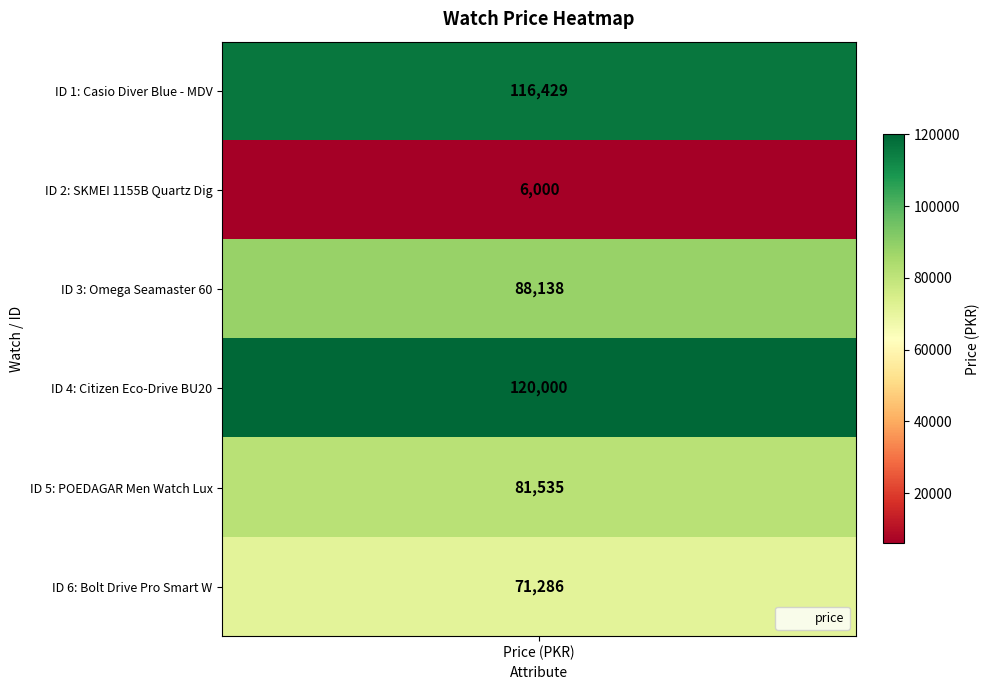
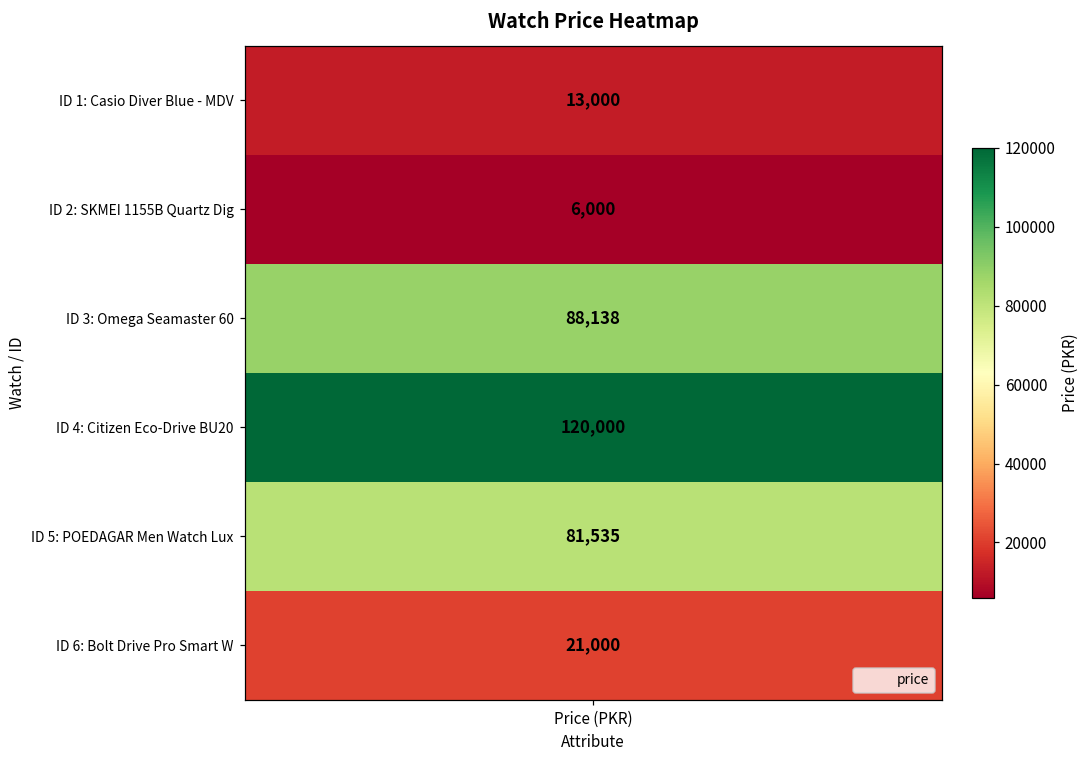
  {
    "ID 1: Casio Diver Blue - MDV": {
-     "Price (PKR)": "116,429"
+     "Price (PKR)": "13,000"
    },
    "ID 2: SKMEI 1155B Quartz Dig": {
      "Price (PKR)": "6,000"
    },
    "ID 3: Omega Seamaster 60": {
      "Price (PKR)": "88,138"
    },
    "ID 4: Citizen Eco-Drive BU20": {
      "Price (PKR)": "120,000"
    },
    "ID 5: POEDAGAR Men Watch Lux": {
      "Price (PKR)": "81,535"
    },
    "ID 6: Bolt Drive Pro Smart W": {
-     "Price (PKR)": "71,286"
+     "Price (PKR)": "21,000"
    }
  }
